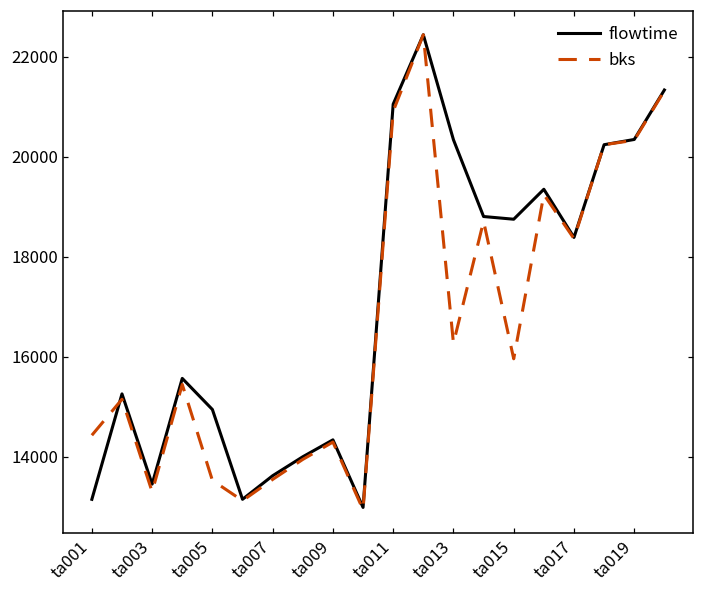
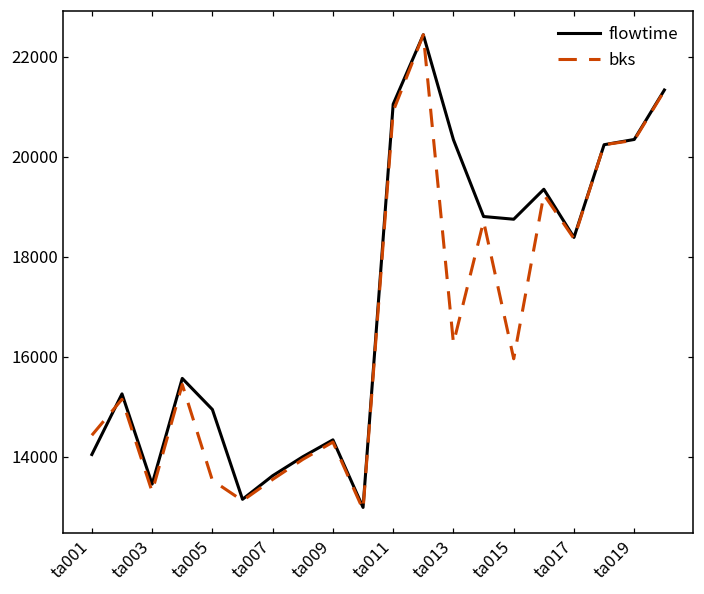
  {
    "flowtime": {
-     "ta001": 13200,
+     "ta001": 14000,
      "ta003": 13500,
      "ta005": 14900,
      "ta007": 13600,
      "ta011": 21100,
      "ta013": 20300,
      "ta015": 18800
    },
    "bks": {
      "ta001": 14400,
      "ta003": 13300,
      "ta005": 13500,
      "ta007": 13500,
      "ta011": 20900,
      "ta013": 16300,
      "ta015": 16000
    }
  }
